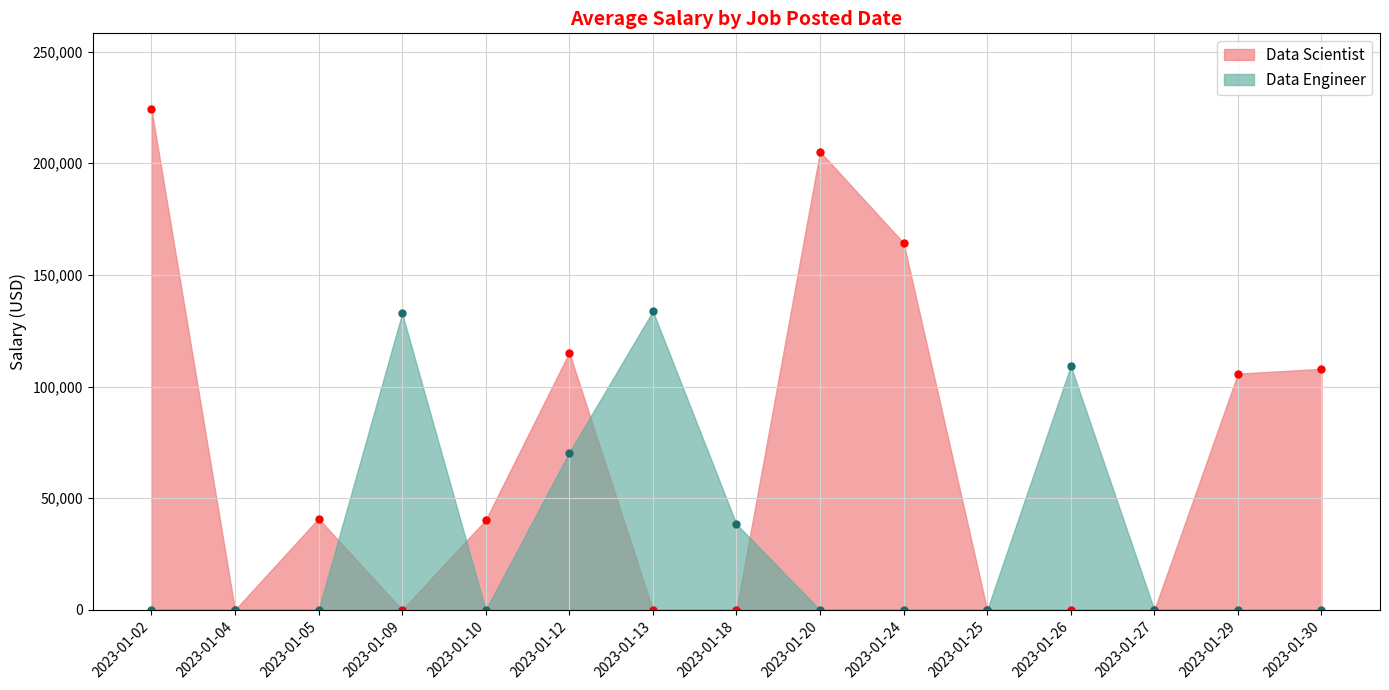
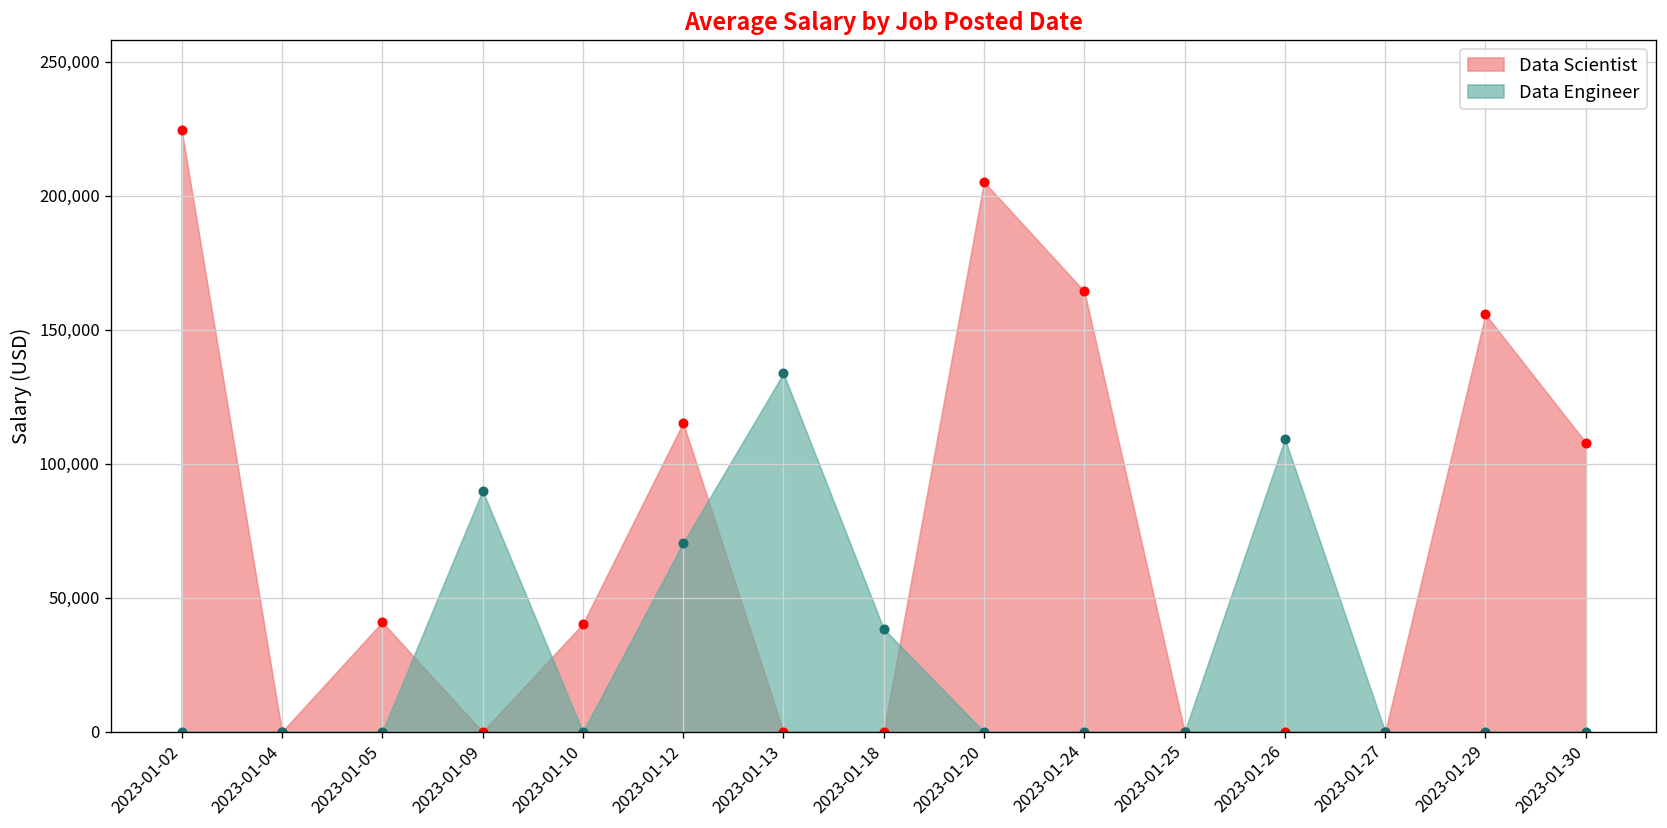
  {
    "Data Scientist": {
      "2023-01-02": "225,000",
      "2023-01-05": "41,000",
      "2023-01-09": "0",
      "2023-01-10": "40,000",
      "2023-01-12": "115,000",
      "2023-01-13": "0",
      "2023-01-18": "0",
      "2023-01-20": "205,000",
      "2023-01-24": "164,000",
      "2023-01-26": "0",
-     "2023-01-29": "106,000",
+     "2023-01-29": "156,000",
      "2023-01-30": "108,000"
    },
    "Data Engineer": {
      "2023-01-02": "0",
      "2023-01-05": "0",
-     "2023-01-09": "133,000",
+     "2023-01-09": "90,000",
      "2023-01-10": "0",
      "2023-01-12": "70,000",
      "2023-01-13": "134,000",
      "2023-01-18": "38,000",
      "2023-01-20": "0",
      "2023-01-24": "0",
      "2023-01-26": "109,000",
      "2023-01-29": "0",
      "2023-01-30": "0"
    }
  }
